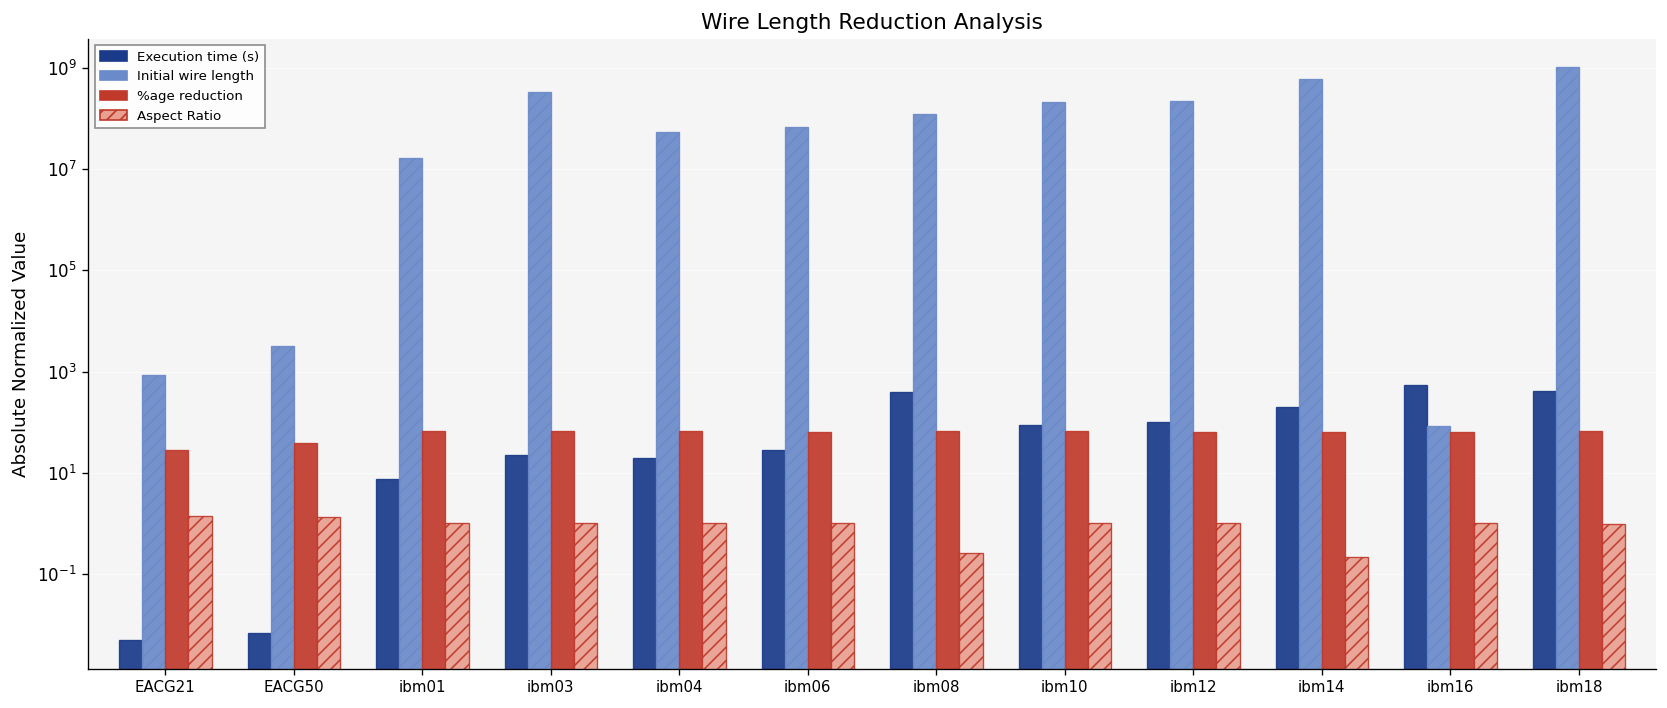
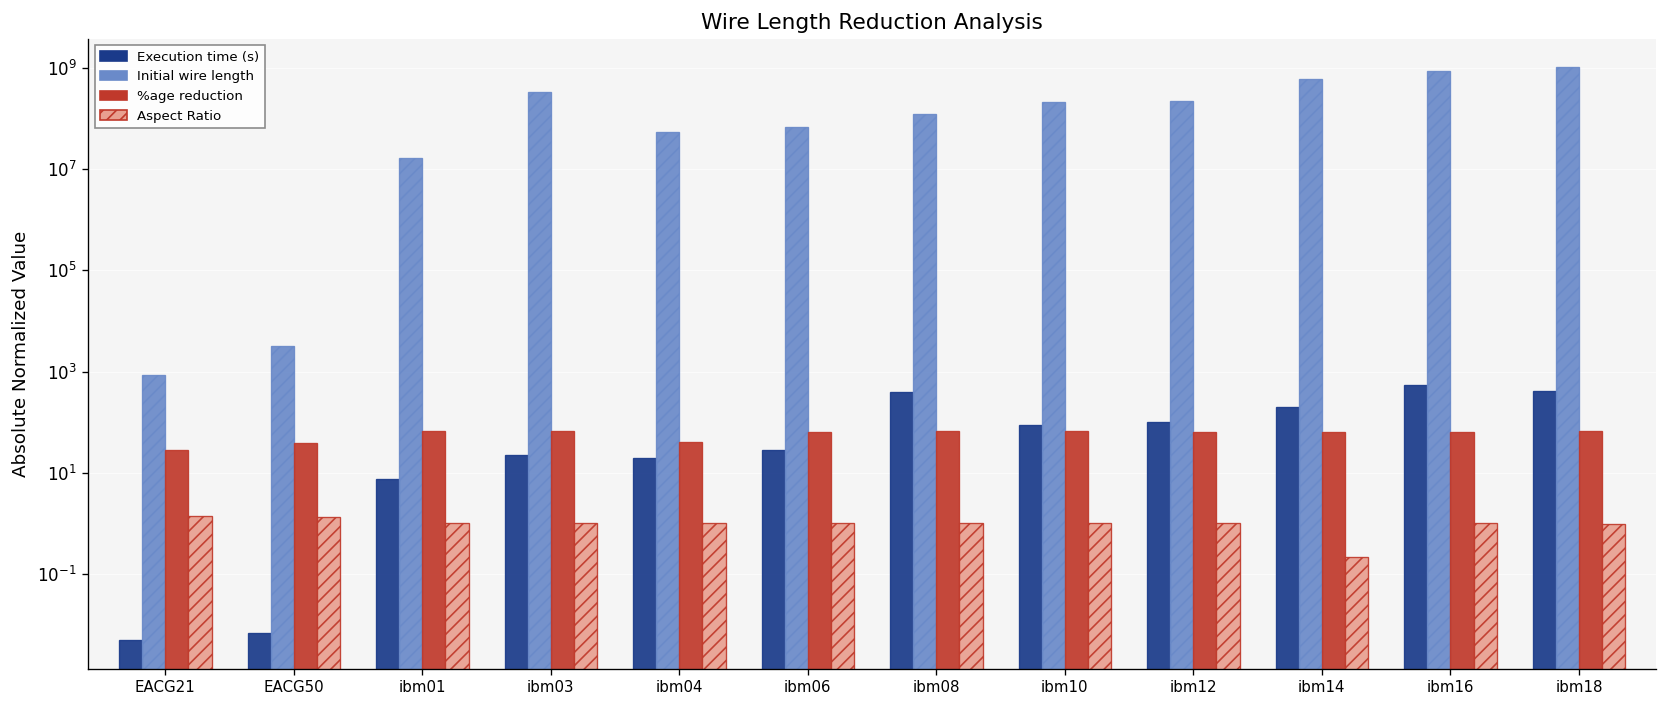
  {
    "Execution time (s)": {
      "EACG21": 0.005,
      "EACG50": 0.007,
      "ibm01": 8,
      "ibm03": 20,
      "ibm04": 20,
      "ibm06": 30,
      "ibm08": 400,
      "ibm10": 90,
      "ibm12": 100,
      "ibm14": 200,
      "ibm16": 500,
      "ibm18": 400
    },
    "Initial wire length": {
      "EACG21": 900,
      "EACG50": 3000,
      "ibm01": 17000000,
      "ibm03": 300000000,
      "ibm04": 50000000,
      "ibm06": 70000000,
      "ibm08": 120000000,
      "ibm10": 200000000,
      "ibm12": 200000000,
      "ibm14": 600000000,
-     "ibm16": 80,
+     "ibm16": 900000000,
      "ibm18": 1000000000
    },
    "%age reduction": {
      "EACG21": 30,
      "EACG50": 40,
      "ibm01": 70,
      "ibm03": 70,
-     "ibm04": 70,
+     "ibm04": 40,
      "ibm06": 70,
      "ibm08": 70,
      "ibm10": 70,
      "ibm12": 60,
      "ibm14": 70,
      "ibm16": 70,
      "ibm18": 70
    },
    "Aspect Ratio": {
      "EACG21": 1.4,
      "EACG50": 1.3,
      "ibm01": 1.0,
      "ibm03": 1.0,
      "ibm04": 1.0,
      "ibm06": 1.0,
-     "ibm08": 0.3,
+     "ibm08": 1.0,
      "ibm10": 1.0,
      "ibm12": 1.0,
      "ibm14": 0.2,
      "ibm16": 1.0,
      "ibm18": 1.0
    }
  }
